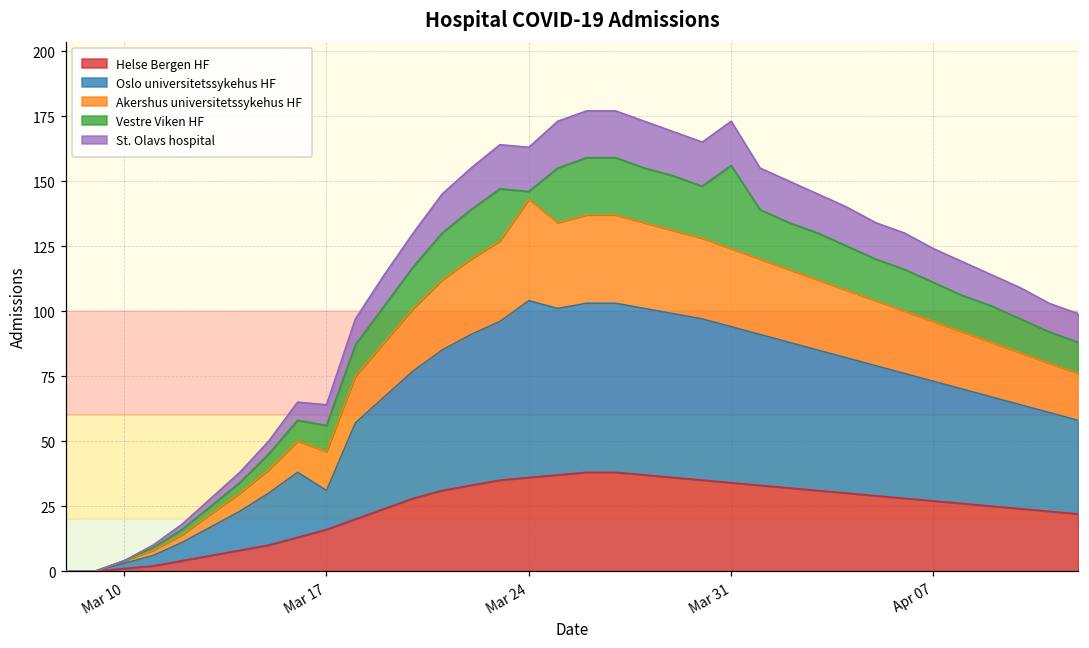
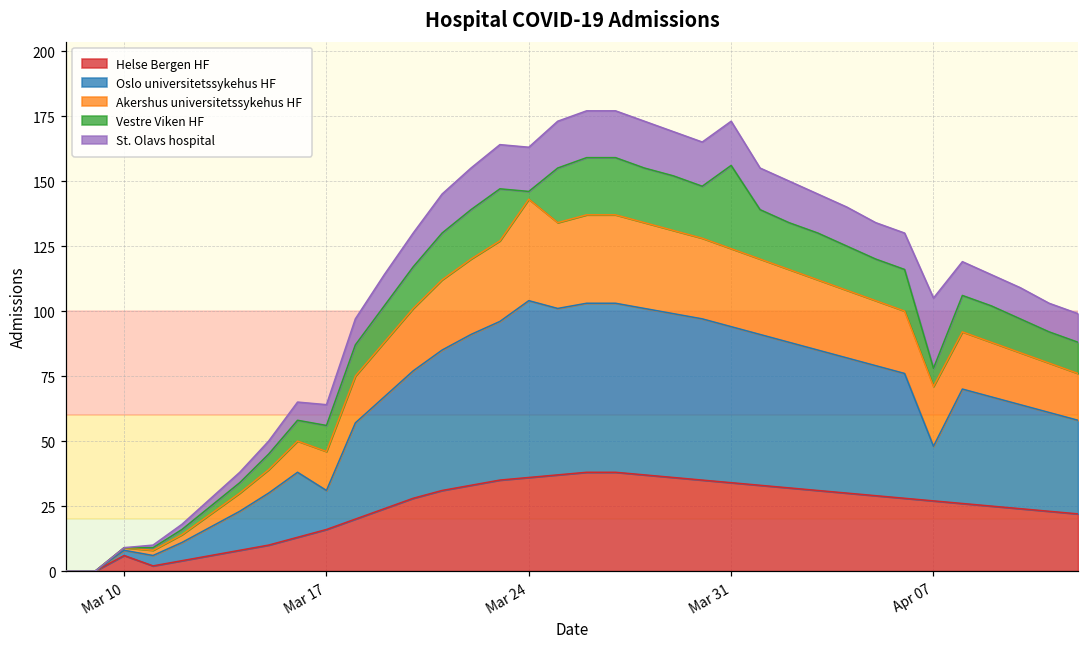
  {
    "Helse Bergen HF": {
-     "Mar 10": 1,
+     "Mar 10": 6,
      "Mar 17": 16,
      "Mar 24": 36,
      "Mar 31": 34,
      "Apr 07": 27
    },
    "Oslo universitetssykehus HF": {
      "Mar 17": 15,
      "Mar 24": 68,
      "Mar 31": 60,
-     "Apr 07": 46
+     "Apr 07": 21
    },
    "Akershus universitetssykehus HF": {
      "Mar 17": 15,
      "Mar 24": 39,
      "Mar 31": 30,
      "Apr 07": 23
    },
    "Vestre Viken HF": {
      "Mar 17": 10,
      "Mar 24": 3,
      "Mar 31": 32,
-     "Apr 07": 15
+     "Apr 07": 7
    },
    "St. Olavs hospital": {
      "Mar 17": 8,
      "Mar 24": 17,
      "Mar 31": 17,
-     "Apr 07": 13
+     "Apr 07": 27
    }
  }
